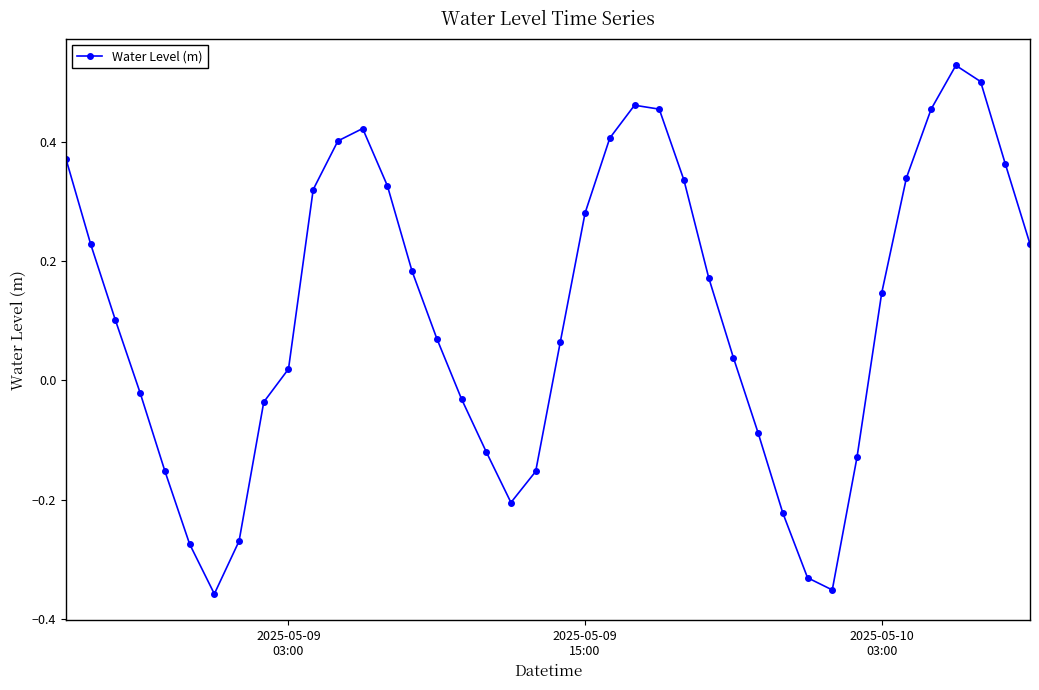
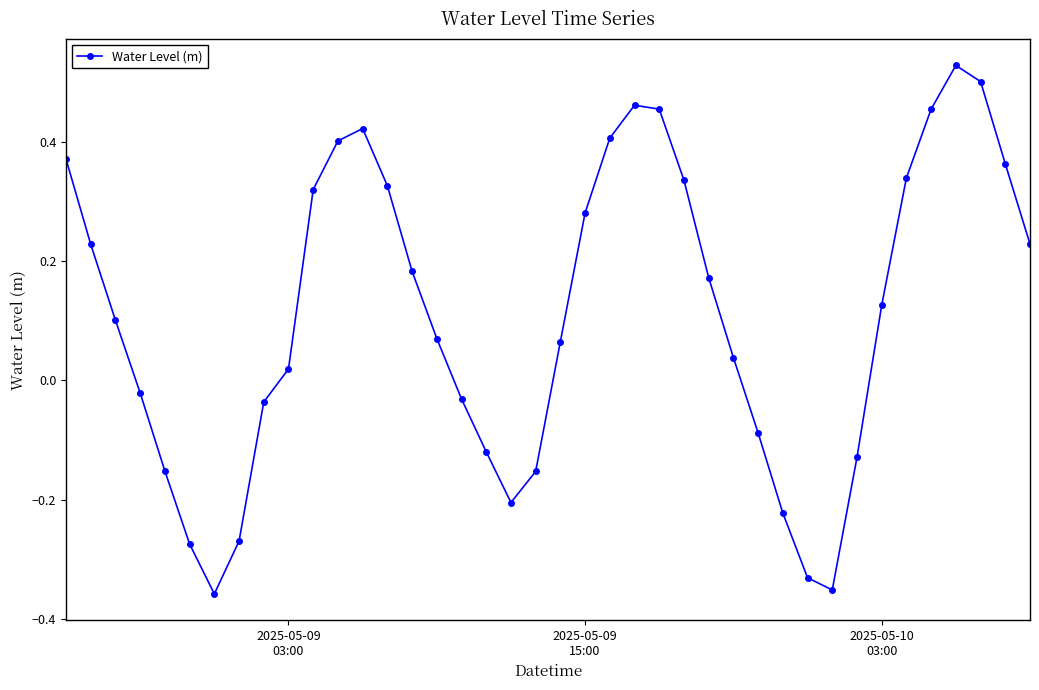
  {
    "2025-05-09 03:00": 0.02,
    "2025-05-09 15:00": 0.28,
-   "2025-05-10 03:00": 0.15
+   "2025-05-10 03:00": 0.13
  }
